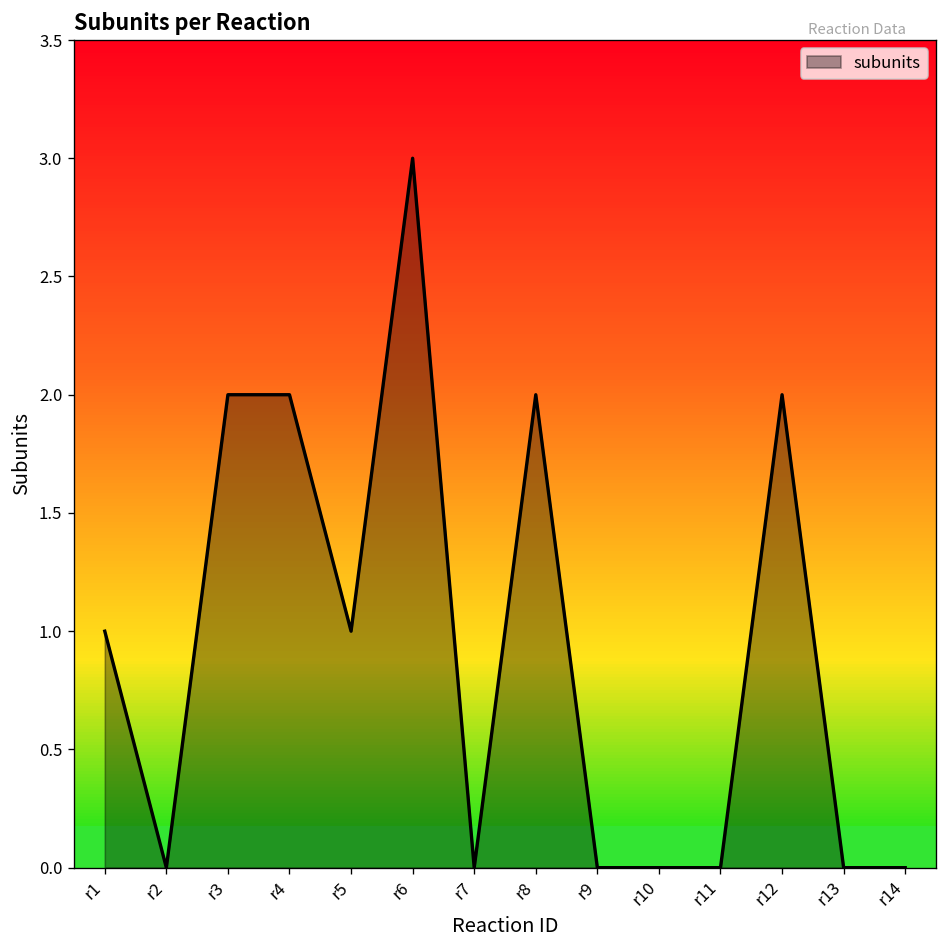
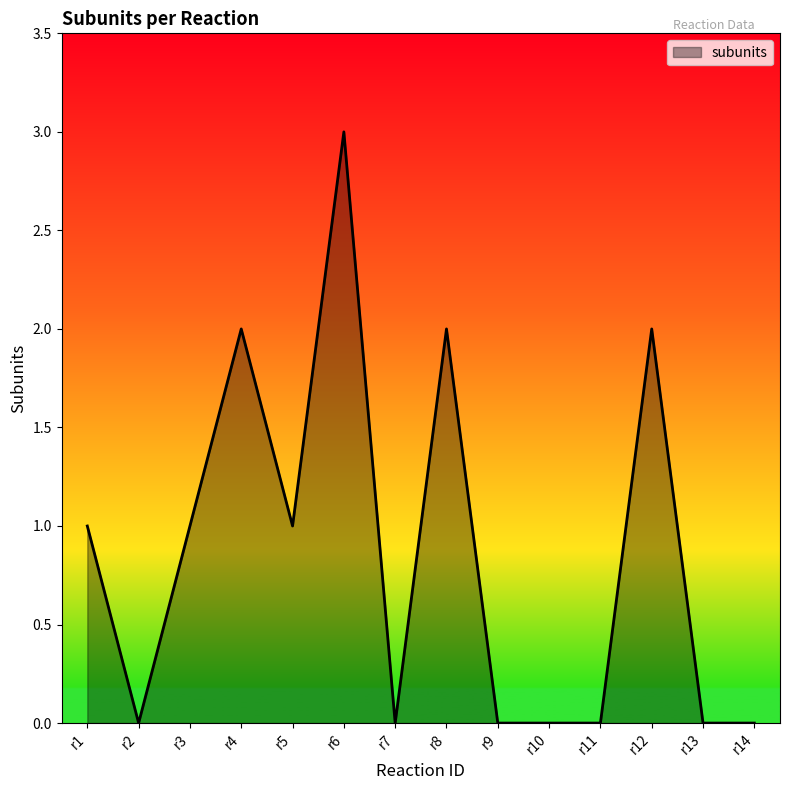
  {
    "r1": 1,
    "r2": 0,
-   "r3": 2,
+   "r3": 1,
    "r4": 2,
    "r5": 1,
    "r6": 3,
    "r7": 0,
    "r8": 2,
    "r9": 0,
    "r10": 0,
    "r11": 0,
    "r12": 2,
    "r13": 0,
    "r14": 0
  }
